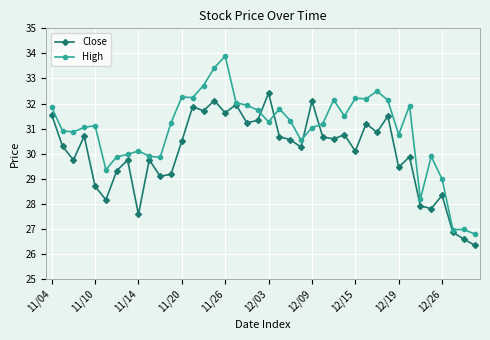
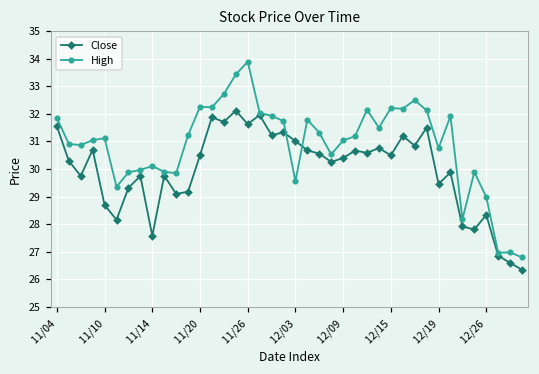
  {
    "Close": {
      "11/04": 31.6,
      "11/10": 28.7,
      "11/14": 27.6,
      "11/20": 30.5,
      "11/26": 31.6,
-     "12/03": 32.4,
-     "12/09": 32.1,
-     "12/15": 30.1,
+     "12/03": 31.0,
+     "12/09": 30.4,
+     "12/15": 30.5,
      "12/19": 29.5,
      "12/26": 28.3
    },
    "High": {
      "11/04": 31.9,
      "11/10": 31.1,
      "11/14": 30.1,
      "11/20": 32.3,
      "11/26": 33.9,
-     "12/03": 31.3,
+     "12/03": 29.6,
      "12/09": 31.0,
      "12/15": 32.2,
      "12/19": 30.8,
      "12/26": 29.0
    }
  }
